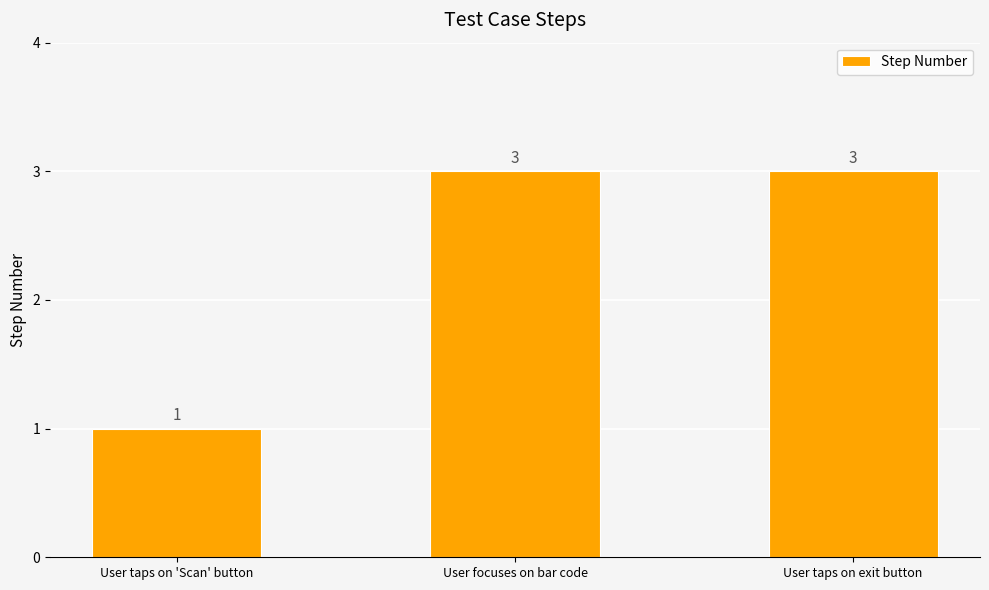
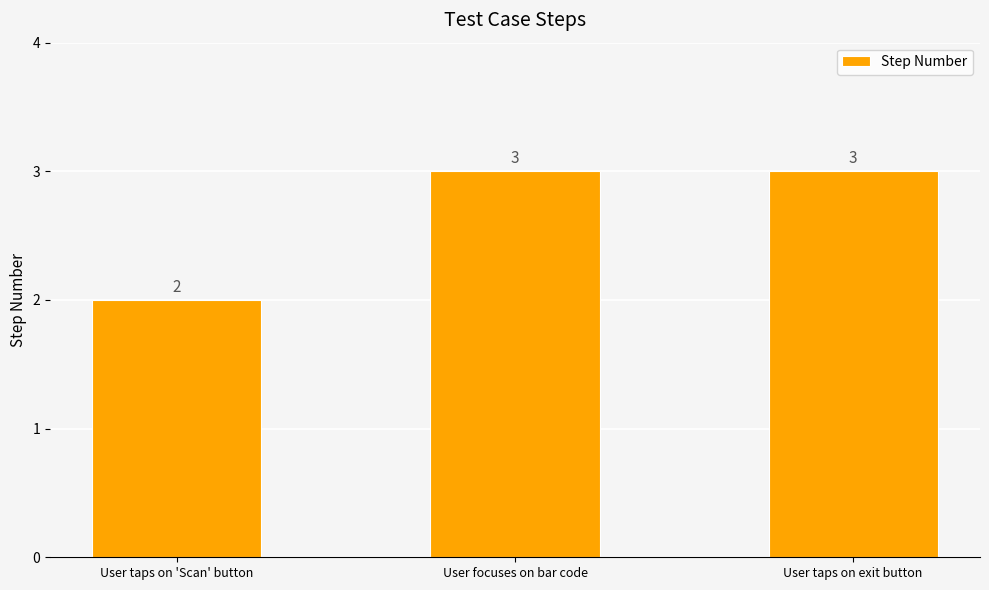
  {
-   "User taps on 'Scan' button": 1,
+   "User taps on 'Scan' button": 2,
    "User focuses on bar code": 3,
    "User taps on exit button": 3
  }
